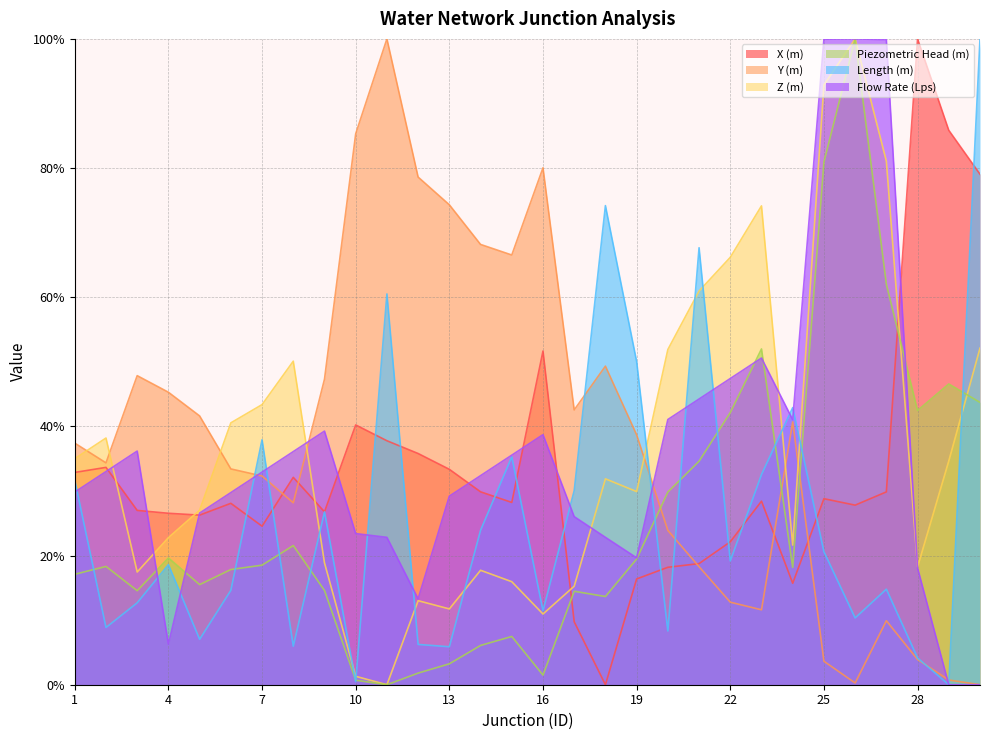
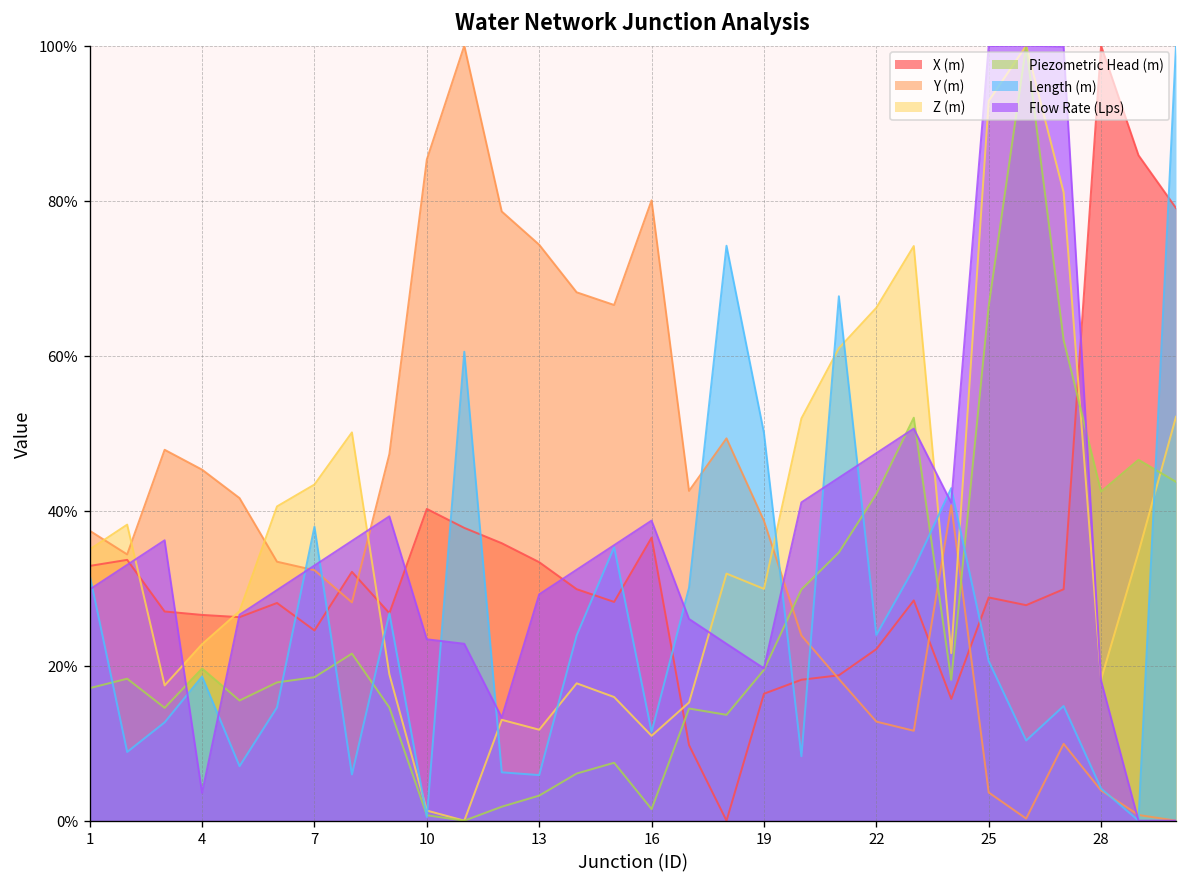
  {
    "X (m)": {
      "1": "33%",
      "4": "27%",
      "7": "25%",
      "10": "40%",
      "13": "33%",
-     "16": "52%",
+     "16": "37%",
      "19": "16%",
      "22": "22%",
      "25": "29%",
      "28": "100%"
    },
    "Piezometric Head (m)": {
      "1": "17%",
      "4": "20%",
      "7": "19%",
      "13": "3%",
      "16": "1%",
      "22": "42%",
-     "25": "81%",
+     "25": "66%",
      "28": "42%"
    },
    "Length (m)": {
      "1": "32%",
      "4": "19%",
      "7": "38%",
      "13": "6%",
      "16": "11%",
      "19": "50%",
-     "22": "19%",
+     "22": "24%",
      "25": "21%"
    },
    "Flow Rate (Lps)": {
      "1": "30%",
-     "4": "6%",
+     "4": "4%",
      "7": "33%",
      "10": "23%",
      "13": "29%",
      "16": "39%",
      "22": "47%",
      "25": "100%"
    }
  }
